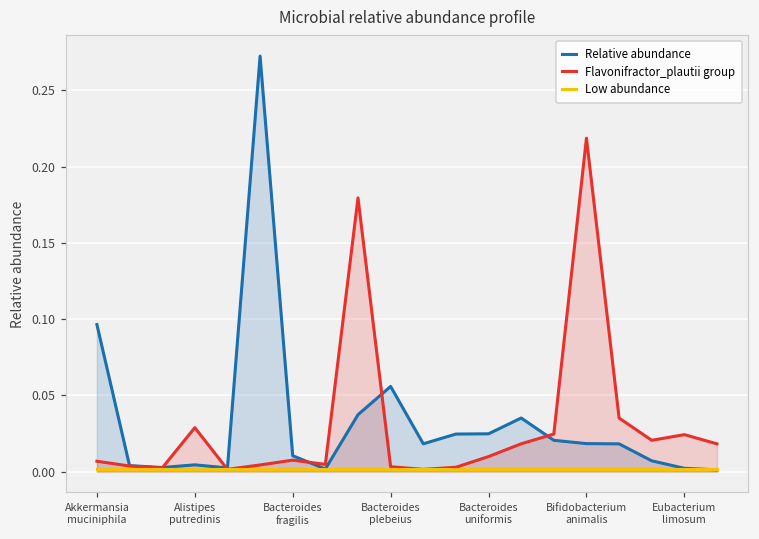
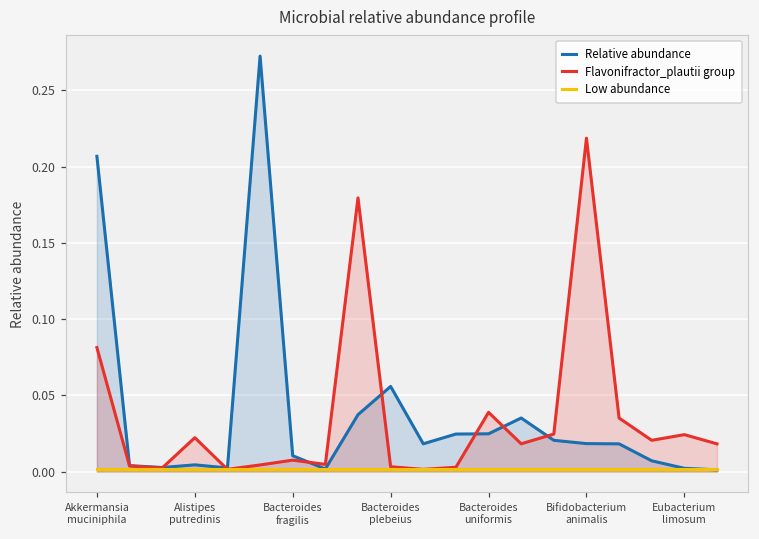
  {
    "Relative abundance": {
-     "Akkermansia muciniphila": 0.096,
+     "Akkermansia muciniphila": 0.207,
      "Alistipes putredinis": 0.004,
      "Bacteroides fragilis": 0.010,
      "Bacteroides plebeius": 0.056,
      "Bacteroides uniformis": 0.025,
      "Bifidobacterium animalis": 0.018
    },
    "Flavonifractor_plautii group": {
-     "Akkermansia muciniphila": 0.007,
-     "Alistipes putredinis": 0.029,
+     "Akkermansia muciniphila": 0.081,
+     "Alistipes putredinis": 0.022,
      "Bacteroides fragilis": 0.008,
-     "Bacteroides uniformis": 0.010,
+     "Bacteroides uniformis": 0.039,
      "Bifidobacterium animalis": 0.219,
      "Eubacterium limosum": 0.024
    },
    "Low abundance": {
      "Akkermansia muciniphila": 0.002,
      "Alistipes putredinis": 0.002,
      "Bacteroides fragilis": 0.002,
      "Bacteroides uniformis": 0.002,
      "Bifidobacterium animalis": 0.002
    }
  }
